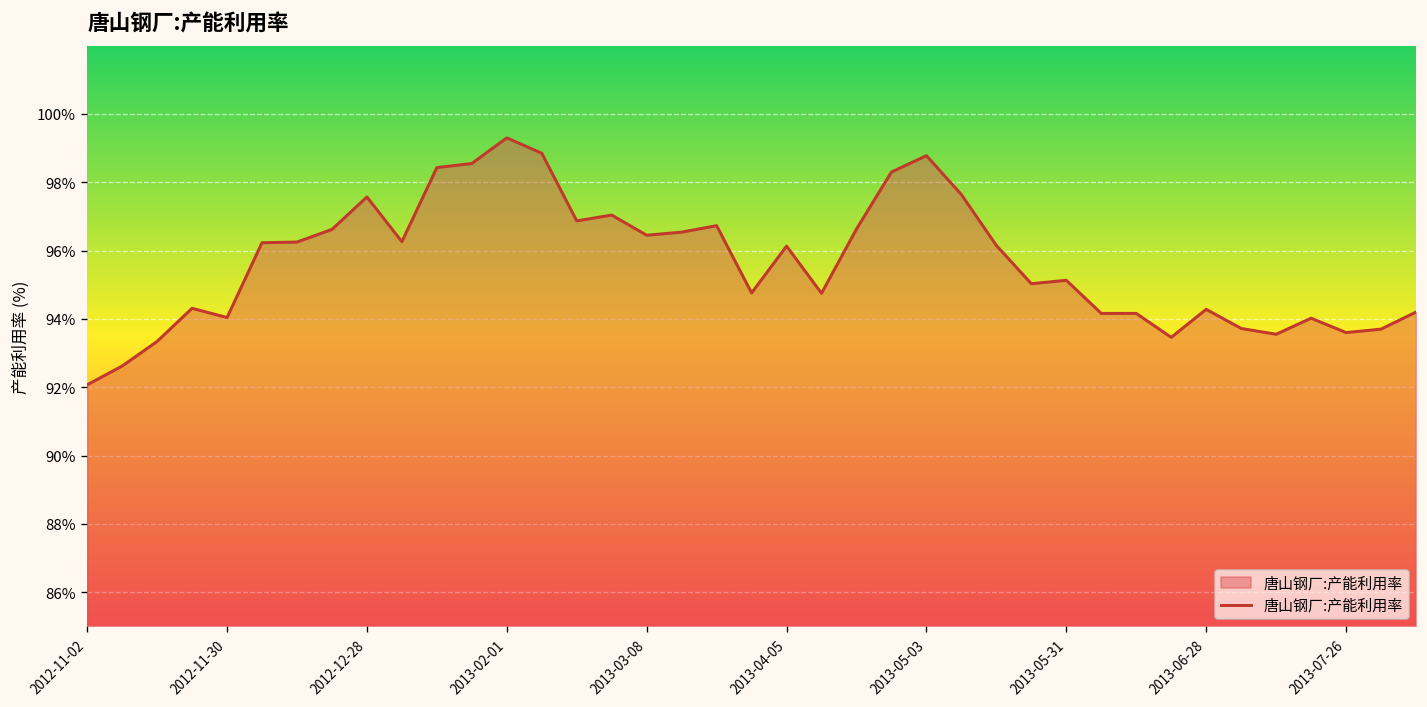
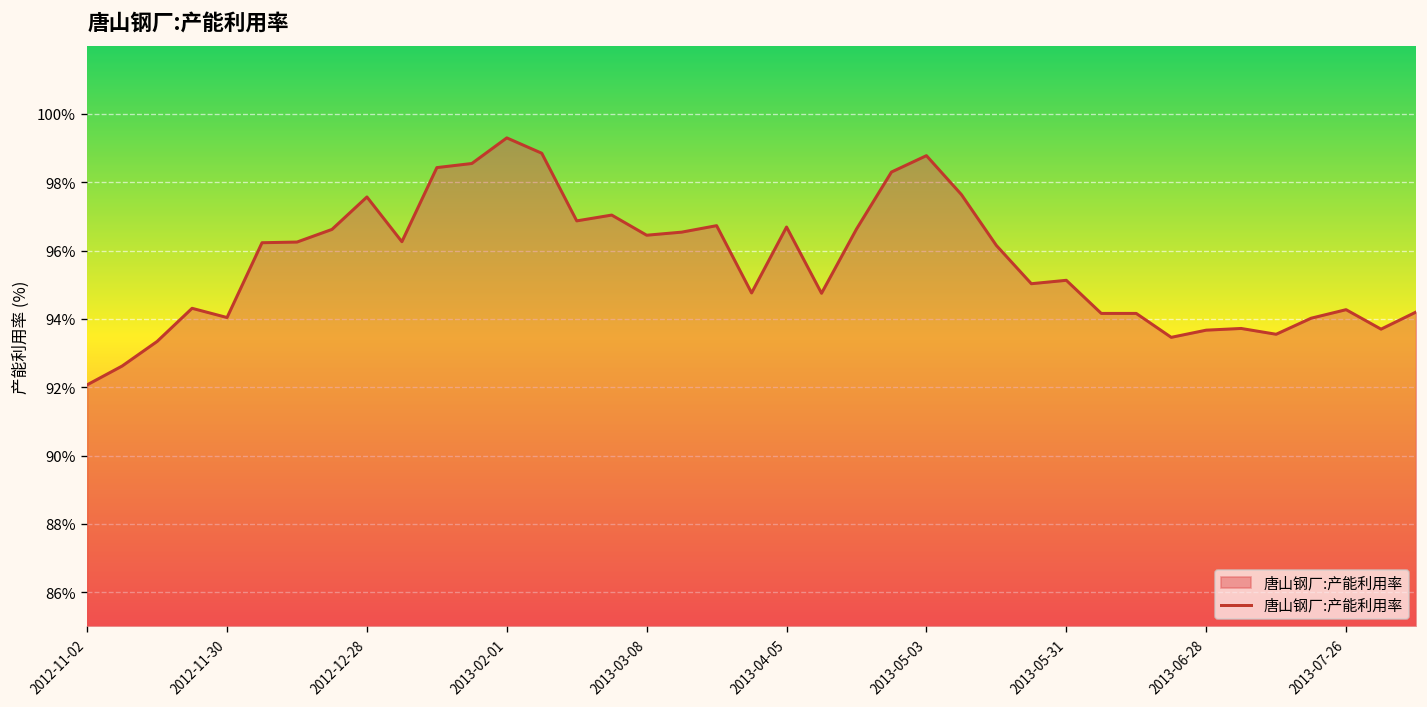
  {
    "2012-11-02": "92.1%",
    "2012-11-30": "94.0%",
    "2012-12-28": "97.6%",
    "2013-02-01": "99.3%",
    "2013-03-08": "96.5%",
-   "2013-04-05": "96.1%",
+   "2013-04-05": "96.7%",
    "2013-05-03": "98.8%",
    "2013-05-31": "95.1%",
-   "2013-06-28": "94.3%",
-   "2013-07-26": "93.6%"
+   "2013-06-28": "93.7%",
+   "2013-07-26": "94.3%"
  }
